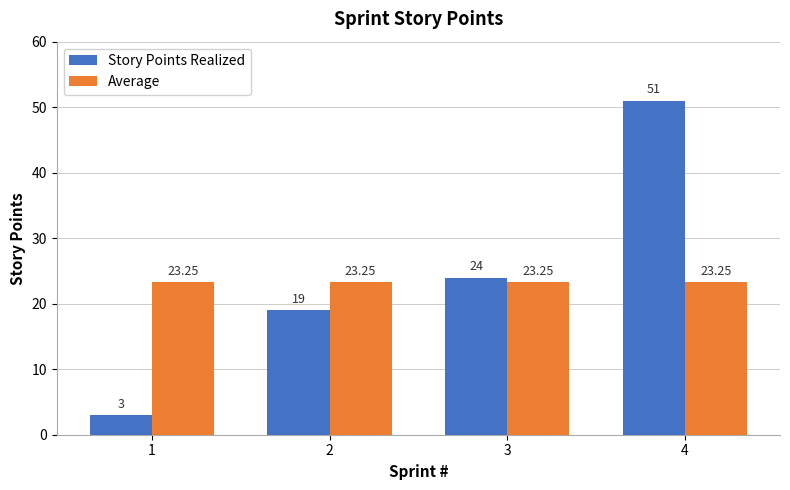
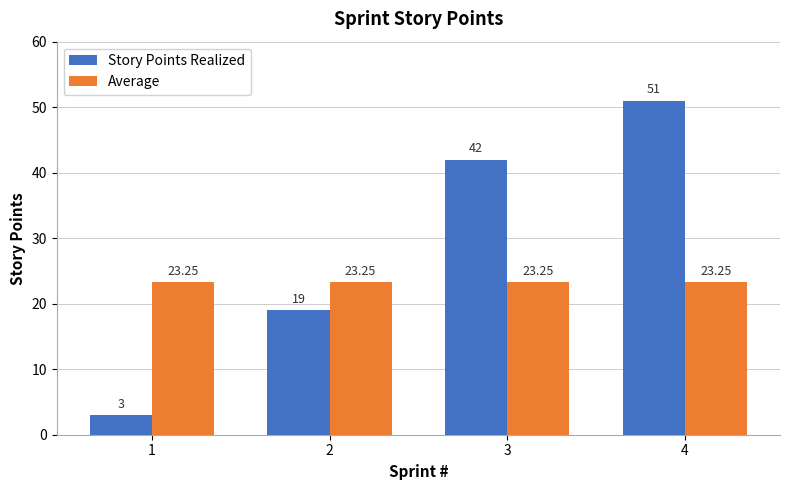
  {
    "Story Points Realized": {
      "1": 3,
      "2": 19,
-     "3": 24,
+     "3": 42,
      "4": 51
    },
    "Average": {
      "1": 23.25,
      "2": 23.25,
      "3": 23.25,
      "4": 23.25
    }
  }
